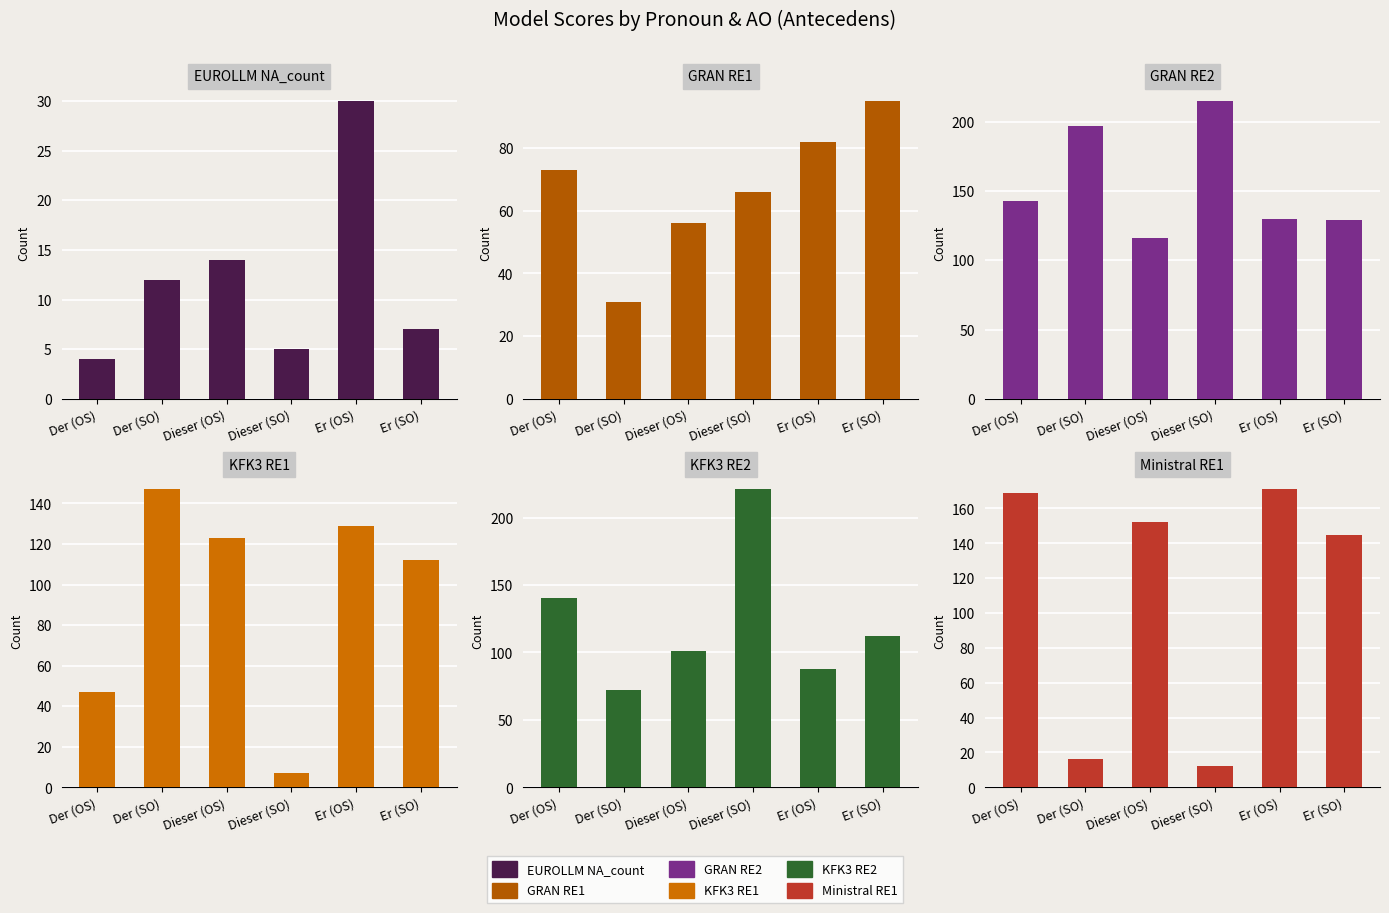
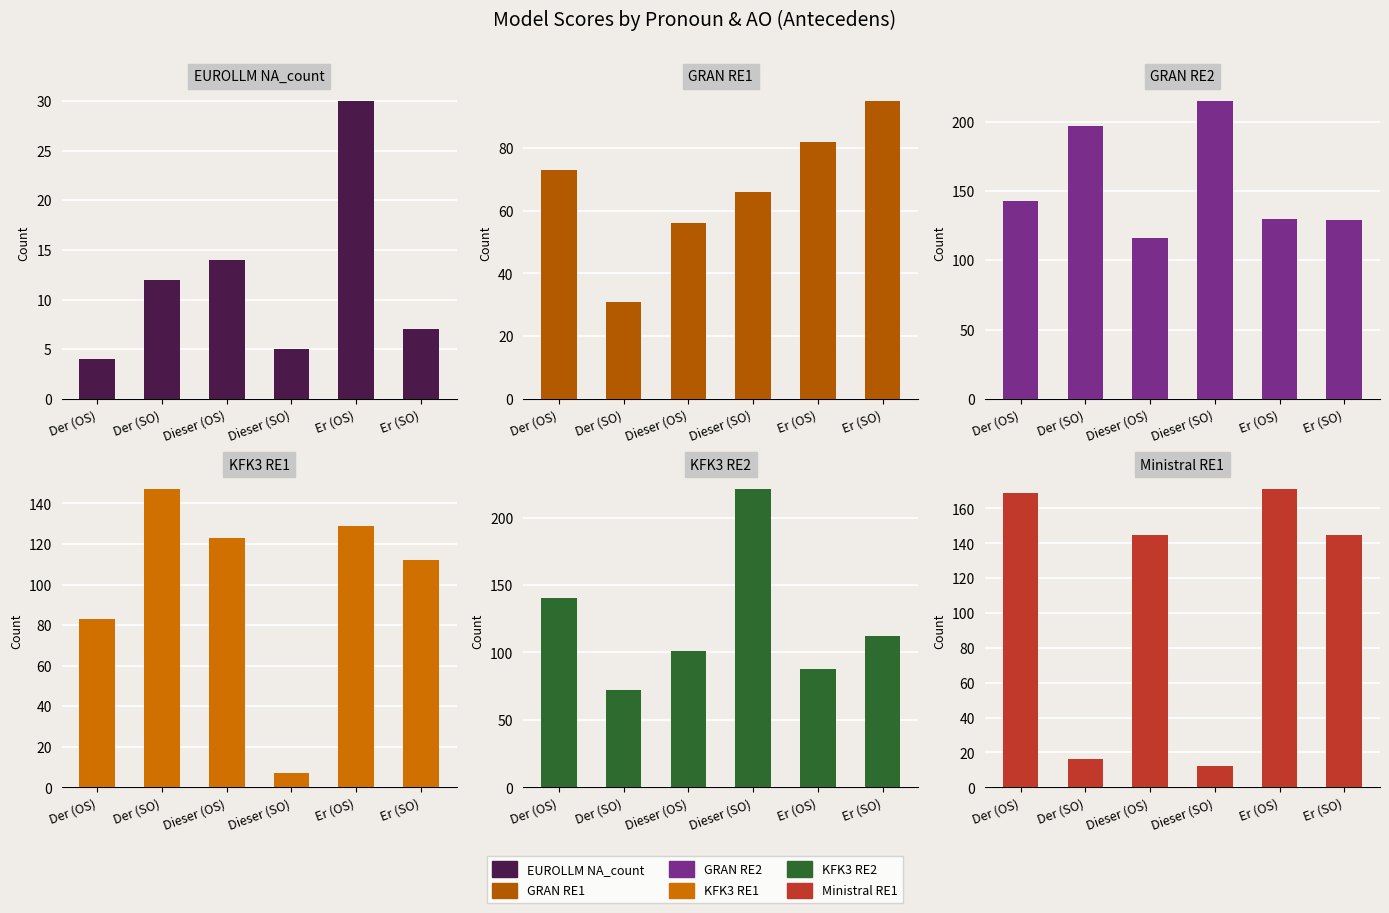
  {
    "EUROLLM NA_count": {
      "Der (OS)": 4,
      "Der (SO)": 12,
      "Dieser (OS)": 14,
      "Dieser (SO)": 5,
      "Er (OS)": 30,
      "Er (SO)": 7
    },
    "GRAN RE1": {
      "Der (OS)": 73,
      "Der (SO)": 31,
      "Dieser (OS)": 56,
      "Dieser (SO)": 66,
      "Er (OS)": 82,
      "Er (SO)": 95
    },
    "GRAN RE2": {
      "Der (OS)": 143,
      "Der (SO)": 197,
      "Dieser (OS)": 116,
      "Dieser (SO)": 215,
      "Er (OS)": 130,
      "Er (SO)": 129
    },
    "KFK3 RE1": {
-     "Der (OS)": 47,
+     "Der (OS)": 83,
      "Der (SO)": 147,
      "Dieser (OS)": 123,
      "Dieser (SO)": 7,
      "Er (OS)": 129,
      "Er (SO)": 112
    },
    "KFK3 RE2": {
      "Der (OS)": 140,
      "Der (SO)": 72,
      "Dieser (OS)": 101,
      "Dieser (SO)": 221,
      "Er (OS)": 88,
      "Er (SO)": 112
    },
    "Ministral RE1": {
      "Der (OS)": 169,
      "Der (SO)": 16,
-     "Dieser (OS)": 152,
+     "Dieser (OS)": 145,
      "Dieser (SO)": 12,
      "Er (OS)": 171,
      "Er (SO)": 145
    }
  }
